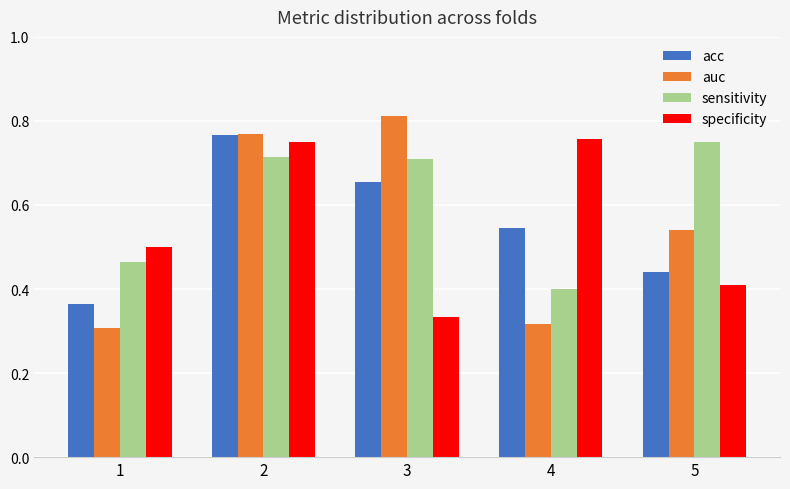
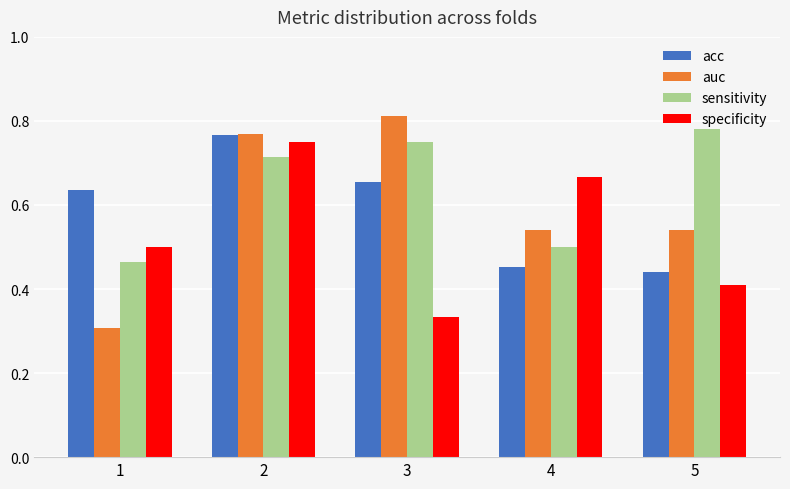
  {
    "acc": {
-     "1": 0.36,
+     "1": 0.64,
      "2": 0.77,
      "3": 0.66,
-     "4": 0.55,
+     "4": 0.45,
      "5": 0.44
    },
    "auc": {
      "1": 0.31,
      "2": 0.77,
      "3": 0.81,
-     "4": 0.32,
+     "4": 0.54,
      "5": 0.54
    },
    "sensitivity": {
      "1": 0.46,
      "2": 0.71,
-     "3": 0.71,
-     "4": 0.4,
-     "5": 0.75
+     "3": 0.75,
+     "4": 0.5,
+     "5": 0.78
    },
    "specificity": {
      "1": 0.50,
      "2": 0.75,
      "3": 0.33,
-     "4": 0.76,
+     "4": 0.67,
      "5": 0.41
    }
  }
